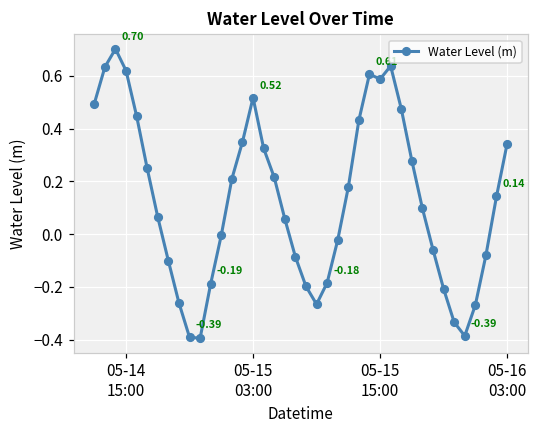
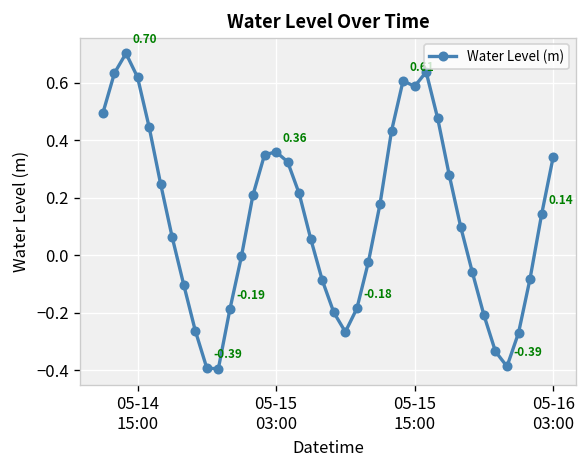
  {
-   "05-15 03:00": 0.52
+   "05-15 03:00": 0.36
  }
